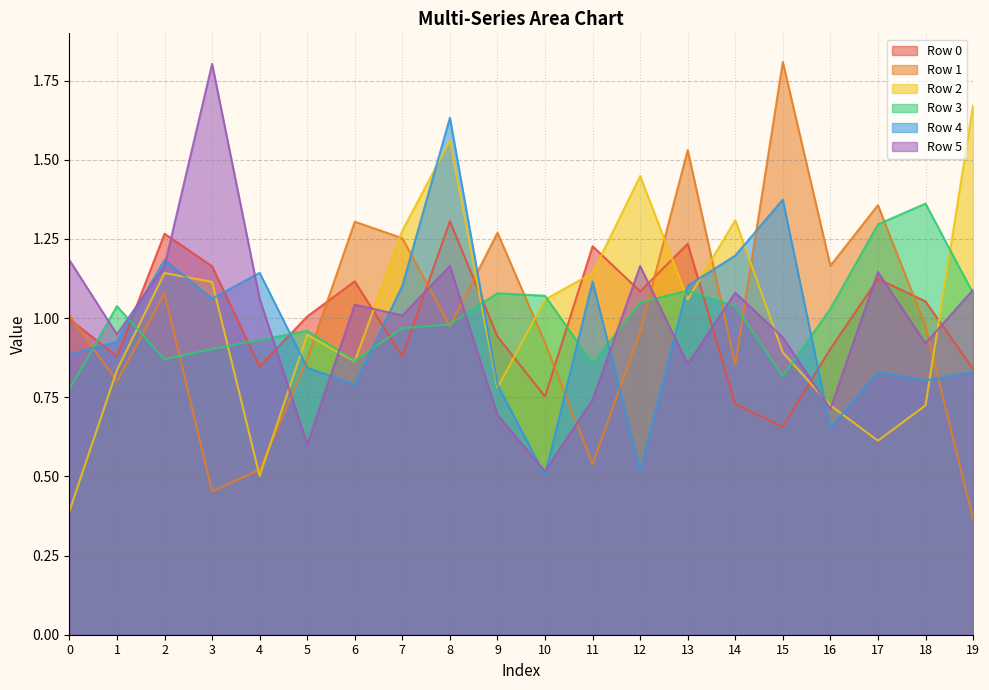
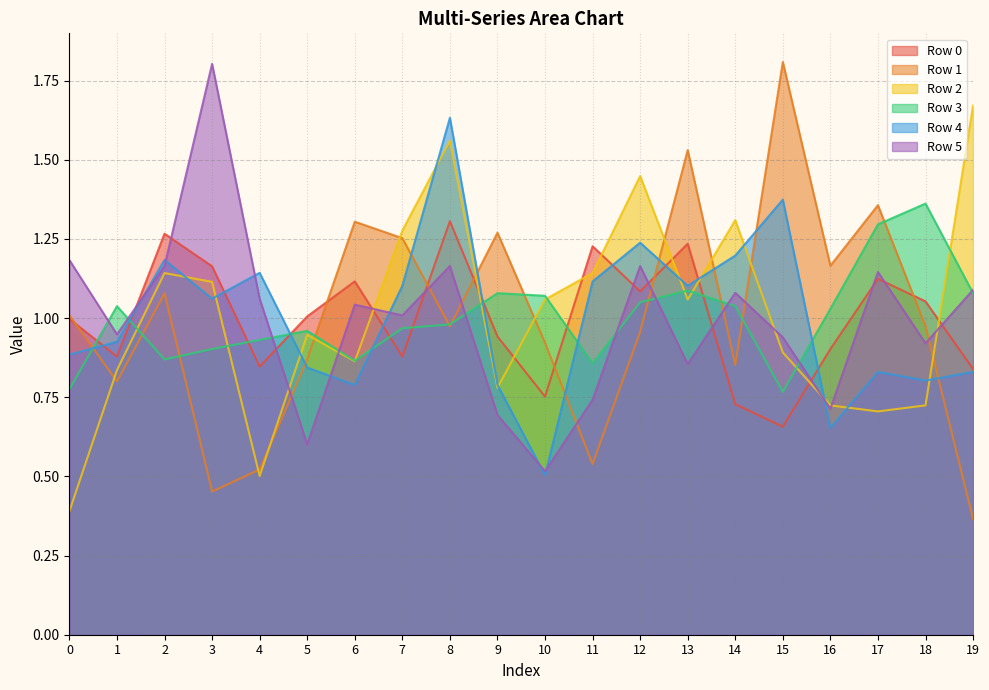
  {
    "Row 2": {
      "0": 0.39,
      "1": 0.84,
      "2": 1.14,
      "3": 1.11,
      "4": 0.50,
      "5": 0.95,
      "7": 1.28,
      "8": 1.56,
      "9": 0.78,
      "10": 1.06,
      "11": 1.14,
      "12": 1.45,
      "13": 1.06,
      "14": 1.31,
      "15": 0.89,
      "16": 0.72,
-     "17": 0.61,
+     "17": 0.71,
      "18": 0.72,
      "19": 1.67
    },
    "Row 3": {
      "0": 0.78,
      "1": 1.04,
      "2": 0.87,
      "3": 0.90,
      "4": 0.93,
      "5": 0.96,
      "7": 0.97,
      "9": 1.08,
      "10": 1.07,
      "11": 0.86,
      "12": 1.05,
      "13": 1.09,
      "14": 1.04,
-     "15": 0.82,
+     "15": 0.77,
      "16": 1.03,
      "17": 1.30,
      "18": 1.36,
      "19": 1.08
    },
    "Row 4": {
      "0": 0.88,
      "1": 0.93,
      "2": 1.18,
      "3": 1.06,
      "4": 1.14,
      "5": 0.84,
      "6": 0.79,
      "7": 1.10,
      "8": 1.63,
      "9": 0.79,
      "10": 0.50,
      "11": 1.12,
-     "12": 0.52,
+     "12": 1.24,
      "13": 1.10,
      "14": 1.20,
      "15": 1.37,
      "16": 0.65,
      "17": 0.83,
      "18": 0.80,
      "19": 0.83
    },
    "Row 5": {
      "0": 1.18,
      "1": 0.95,
      "2": 1.16,
      "3": 1.80,
      "4": 1.06,
      "5": 0.60,
      "6": 1.04,
      "7": 1.01,
      "8": 1.16,
      "9": 0.69,
      "10": 0.52,
      "11": 0.74,
      "12": 1.16,
      "13": 0.85,
      "14": 1.08,
      "15": 0.94,
      "16": 0.71,
      "17": 1.15,
      "18": 0.92,
      "19": 1.09
    }
  }
